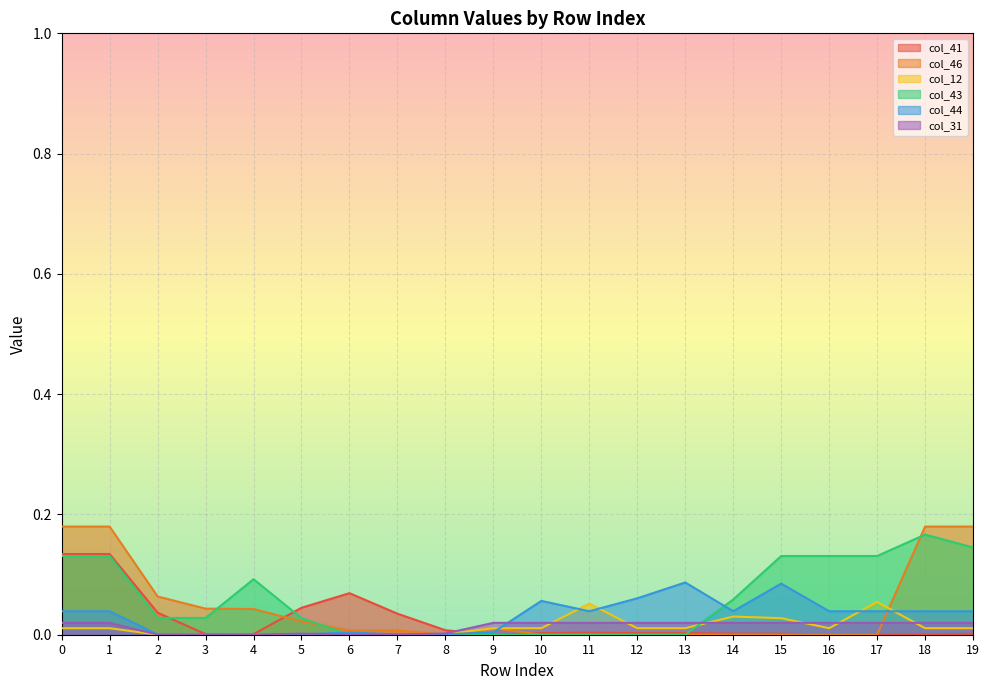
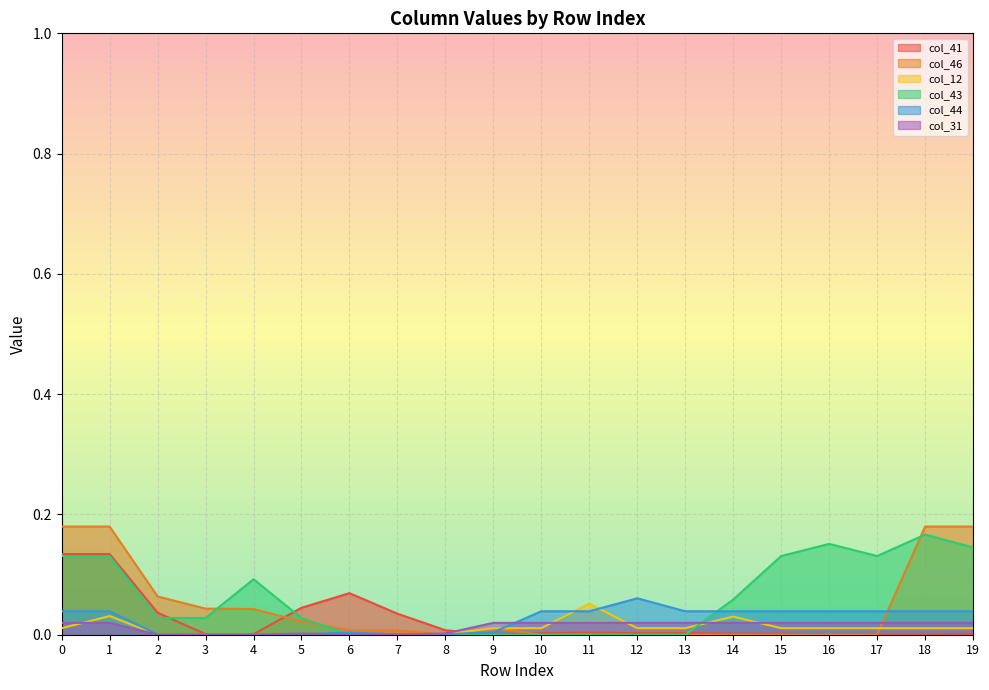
  {
    "col_12": {
      "0": 0.01,
-     "1": 0.01,
+     "1": 0.03,
      "10": 0.01,
      "11": 0.05,
      "12": 0.01,
      "13": 0.01,
      "14": 0.03,
-     "15": 0.03,
+     "15": 0.01,
      "16": 0.01,
-     "17": 0.05,
+     "17": 0.01,
      "18": 0.01,
      "19": 0.01
    },
    "col_43": {
      "2": 0.03,
      "3": 0.03,
      "4": 0.09,
      "5": 0.03,
      "14": 0.06,
      "15": 0.13,
-     "16": 0.13,
+     "16": 0.15,
      "17": 0.13,
      "18": 0.17,
      "19": 0.15
    },
    "col_44": {
      "0": 0.04,
      "1": 0.04,
-     "10": 0.06,
+     "10": 0.04,
      "11": 0.04,
      "12": 0.06,
-     "13": 0.09,
+     "13": 0.04,
      "14": 0.04,
-     "15": 0.09,
+     "15": 0.04,
      "16": 0.04,
      "17": 0.04,
      "18": 0.04,
      "19": 0.04
    },
    "col_31": {
      "0": 0.02,
      "1": 0.02,
      "9": 0.02,
      "10": 0.02,
      "11": 0.02,
      "12": 0.02,
      "13": 0.02,
      "14": 0.02,
      "15": 0.02,
      "16": 0.02,
      "17": 0.02,
      "18": 0.02,
      "19": 0.02
    }
  }
